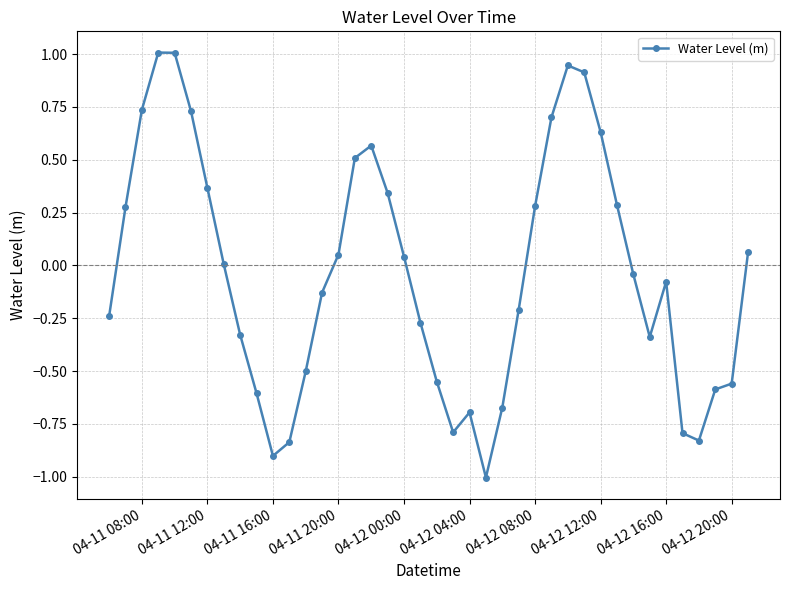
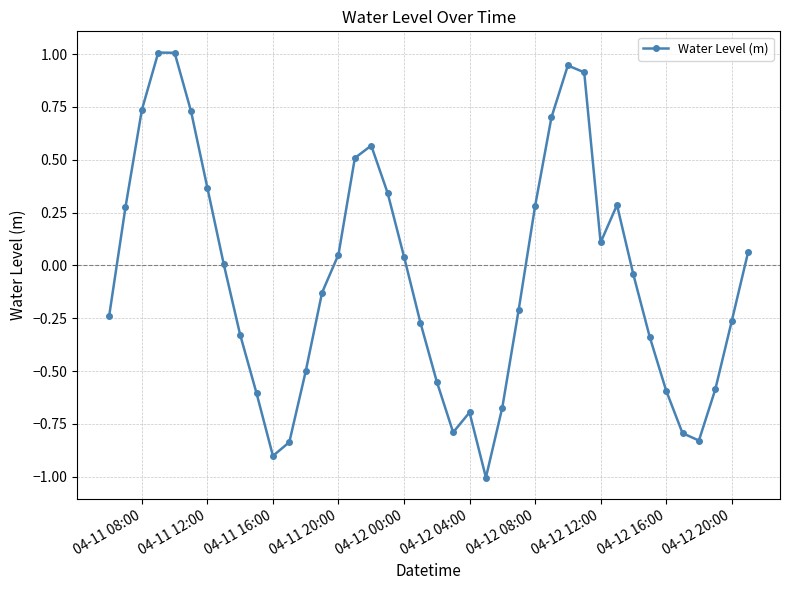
  {
    "04-11 08:00": 0.74,
    "04-11 12:00": 0.37,
    "04-11 16:00": -0.90,
    "04-11 20:00": 0.05,
    "04-12 00:00": 0.04,
    "04-12 04:00": -0.70,
    "04-12 08:00": 0.28,
-   "04-12 12:00": 0.63,
-   "04-12 16:00": -0.08,
-   "04-12 20:00": -0.56
+   "04-12 12:00": 0.11,
+   "04-12 16:00": -0.59,
+   "04-12 20:00": -0.26
  }
